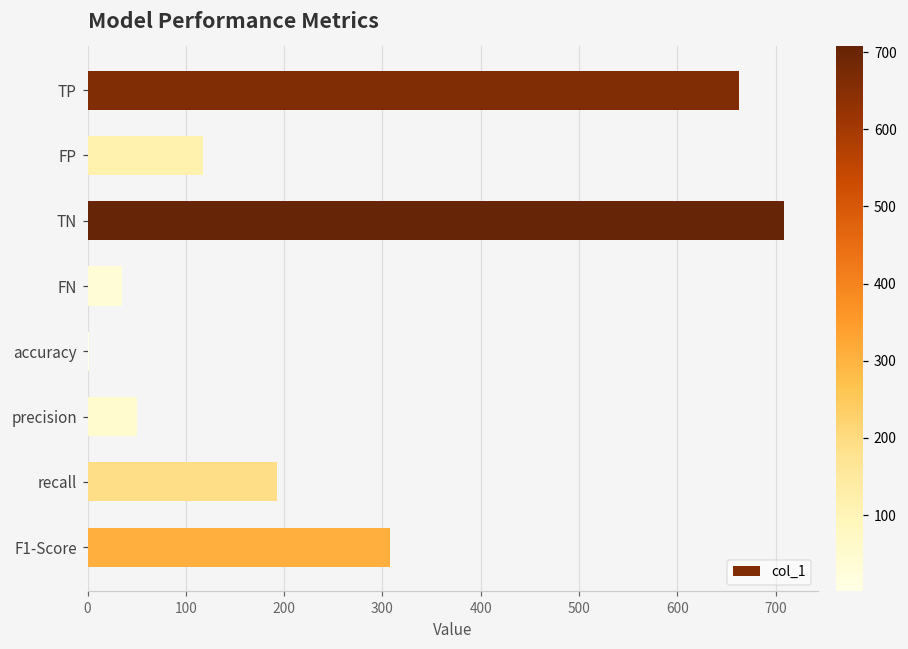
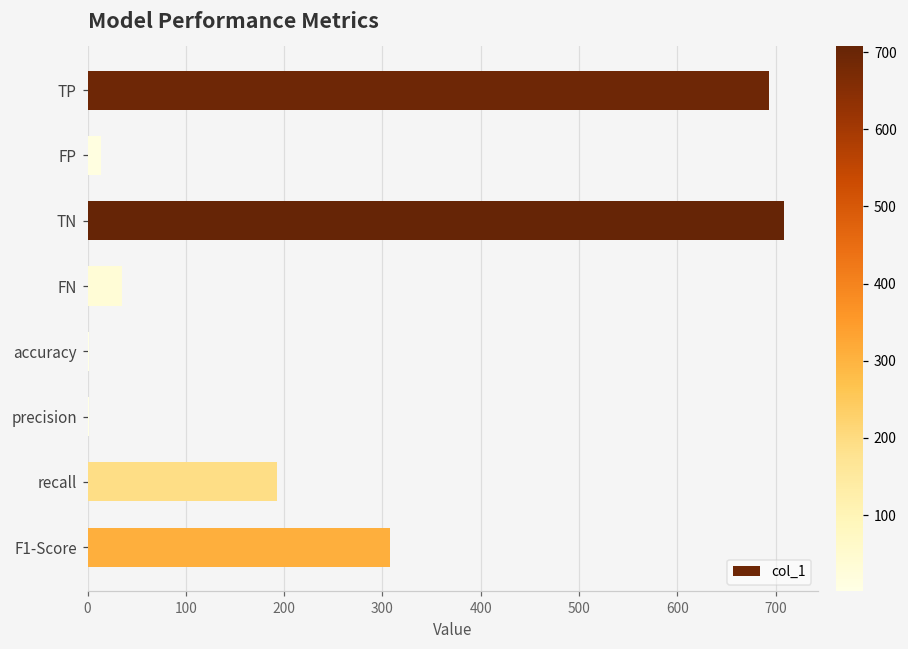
  {
-   "TP": 660,
-   "FP": 120,
+   "TP": 690,
+   "FP": 10,
    "TN": 710,
    "FN": 40,
-   "precision": 50,
+   "precision": 0,
    "recall": 190,
    "F1-Score": 310
  }
